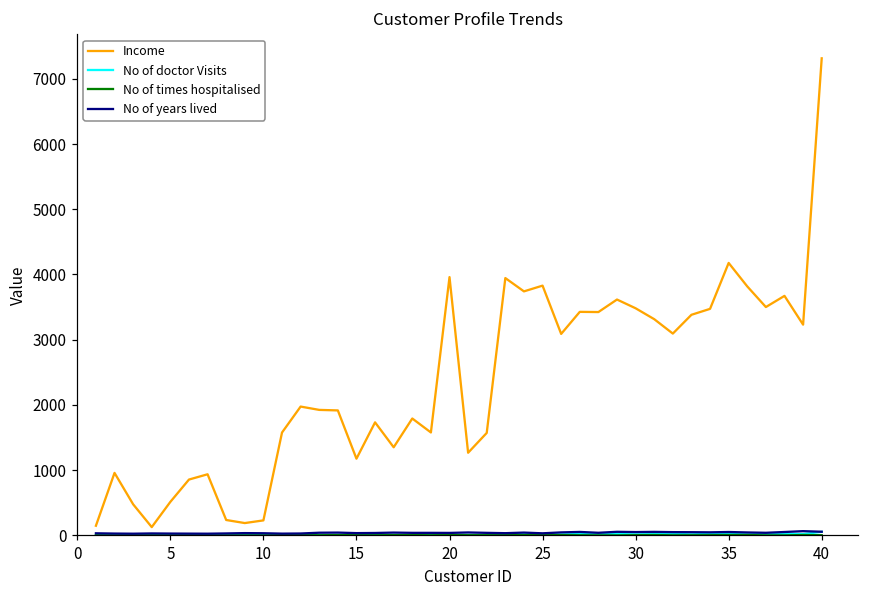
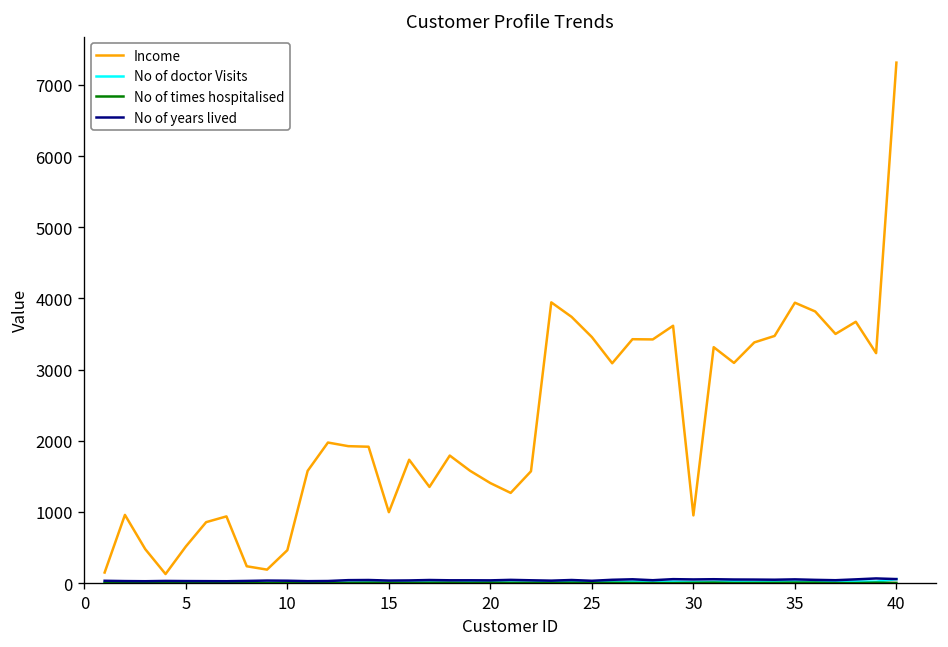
  {
    "Income": {
      "5": 500,
-     "10": 200,
-     "15": 1200,
-     "20": 4000,
-     "25": 3800,
-     "30": 3500,
-     "35": 4200,
+     "10": 500,
+     "15": 1000,
+     "20": 1400,
+     "25": 3500,
+     "30": 1000,
+     "35": 3900,
      "40": 7300
    },
    "No of times hospitalised": {
      "40": 0
    }
  }
